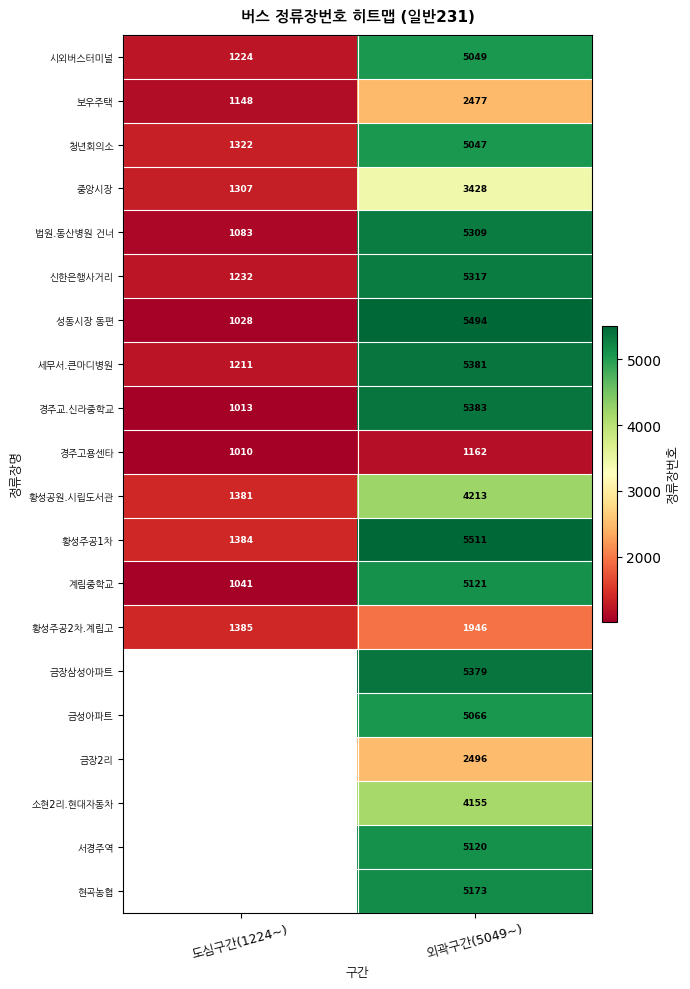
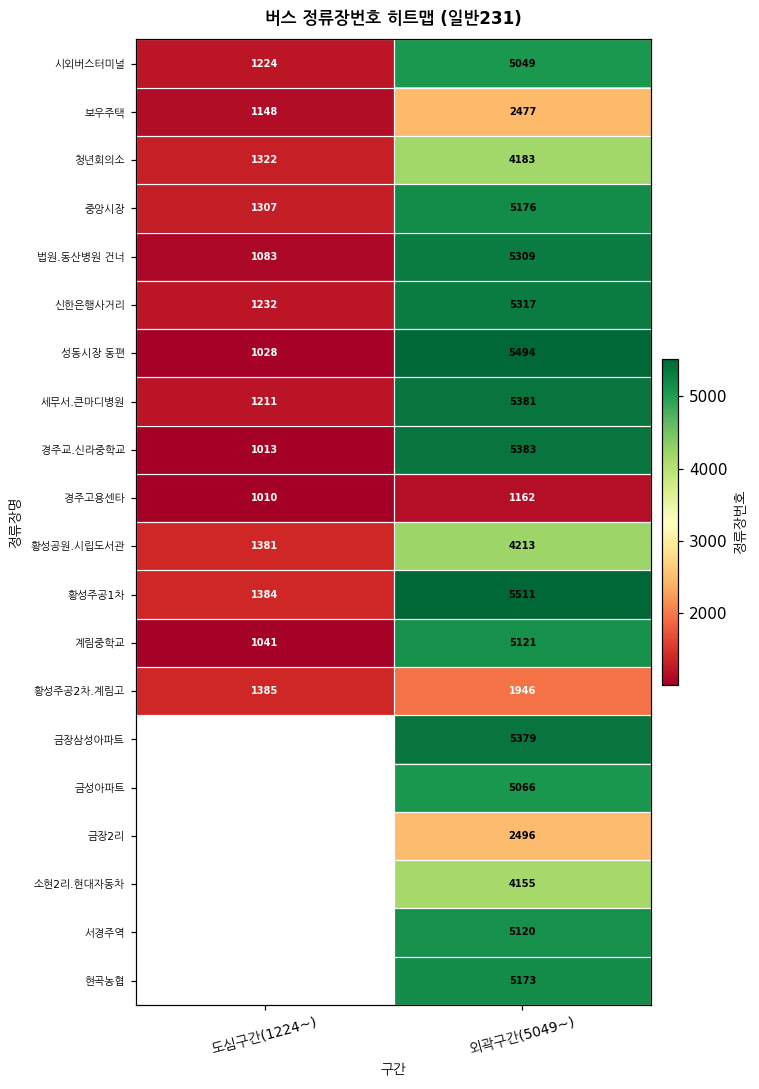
  {
    "시외버스터미널": {
      "도심구간(1224~)": 1224,
      "외곽구간(5049~)": 5049
    },
    "보우주택": {
      "도심구간(1224~)": 1148,
      "외곽구간(5049~)": 2477
    },
    "청년회의소": {
      "도심구간(1224~)": 1322,
-     "외곽구간(5049~)": 5047
+     "외곽구간(5049~)": 4183
    },
    "중앙시장": {
      "도심구간(1224~)": 1307,
-     "외곽구간(5049~)": 3428
+     "외곽구간(5049~)": 5176
    },
    "법원.동산병원 건너": {
      "도심구간(1224~)": 1083,
      "외곽구간(5049~)": 5309
    },
    "신한은행사거리": {
      "도심구간(1224~)": 1232,
      "외곽구간(5049~)": 5317
    },
    "성동시장 동편": {
      "도심구간(1224~)": 1028,
      "외곽구간(5049~)": 5494
    },
    "세무서.큰마디병원": {
      "도심구간(1224~)": 1211,
      "외곽구간(5049~)": 5381
    },
    "경주교.신라중학교": {
      "도심구간(1224~)": 1013,
      "외곽구간(5049~)": 5383
    },
    "경주고용센타": {
      "도심구간(1224~)": 1010,
      "외곽구간(5049~)": 1162
    },
    "황성공원.시립도서관": {
      "도심구간(1224~)": 1381,
      "외곽구간(5049~)": 4213
    },
    "황성주공1차": {
      "도심구간(1224~)": 1384,
      "외곽구간(5049~)": 5511
    },
    "계림중학교": {
      "도심구간(1224~)": 1041,
      "외곽구간(5049~)": 5121
    },
    "황성주공2차.계림고": {
      "도심구간(1224~)": 1385,
      "외곽구간(5049~)": 1946
    },
    "금장삼성아파트": {
      "외곽구간(5049~)": 5379
    },
    "금성아파트": {
      "외곽구간(5049~)": 5066
    },
    "금장2리": {
      "외곽구간(5049~)": 2496
    },
    "소현2리.현대자동차": {
      "외곽구간(5049~)": 4155
    },
    "서경주역": {
      "외곽구간(5049~)": 5120
    },
    "현곡농협": {
      "외곽구간(5049~)": 5173
    }
  }
